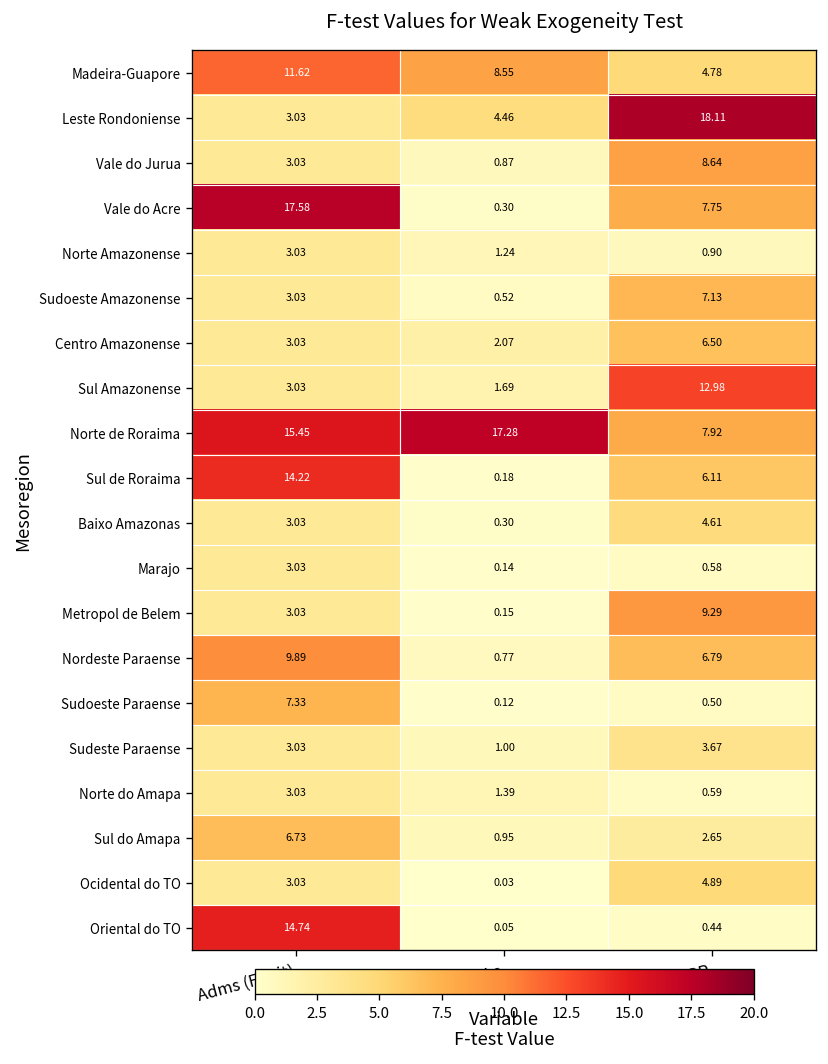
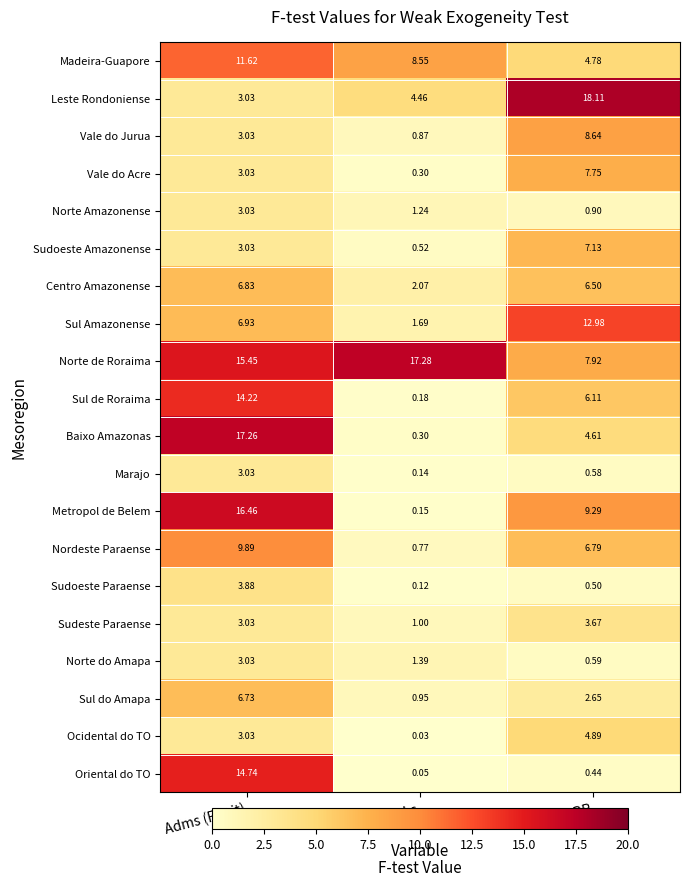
  {
    "Madeira-Guapore": {
      "Adms (F-crit)": 11.62
    },
    "Leste Rondoniense": {
      "Adms (F-crit)": 3.03
    },
    "Vale do Jurua": {
      "Adms (F-crit)": 3.03
    },
    "Vale do Acre": {
-     "Adms (F-crit)": 17.58
+     "Adms (F-crit)": 3.03
    },
    "Norte Amazonense": {
      "Adms (F-crit)": 3.03
    },
    "Sudoeste Amazonense": {
      "Adms (F-crit)": 3.03
    },
    "Centro Amazonense": {
-     "Adms (F-crit)": 3.03
+     "Adms (F-crit)": 6.83
    },
    "Sul Amazonense": {
-     "Adms (F-crit)": 3.03
+     "Adms (F-crit)": 6.93
    },
    "Norte de Roraima": {
      "Adms (F-crit)": 15.45
    },
    "Sul de Roraima": {
      "Adms (F-crit)": 14.22
    },
    "Baixo Amazonas": {
-     "Adms (F-crit)": 3.03
+     "Adms (F-crit)": 17.26
    },
    "Marajo": {
      "Adms (F-crit)": 3.03
    },
    "Metropol de Belem": {
-     "Adms (F-crit)": 3.03
+     "Adms (F-crit)": 16.46
    },
    "Nordeste Paraense": {
      "Adms (F-crit)": 9.89
    },
    "Sudoeste Paraense": {
-     "Adms (F-crit)": 7.33
+     "Adms (F-crit)": 3.88
    },
    "Sudeste Paraense": {
      "Adms (F-crit)": 3.03
    },
    "Norte do Amapa": {
      "Adms (F-crit)": 3.03
    },
    "Sul do Amapa": {
      "Adms (F-crit)": 6.73
    },
    "Ocidental do TO": {
      "Adms (F-crit)": 3.03
    },
    "Oriental do TO": {
      "Adms (F-crit)": 14.74
    }
  }
